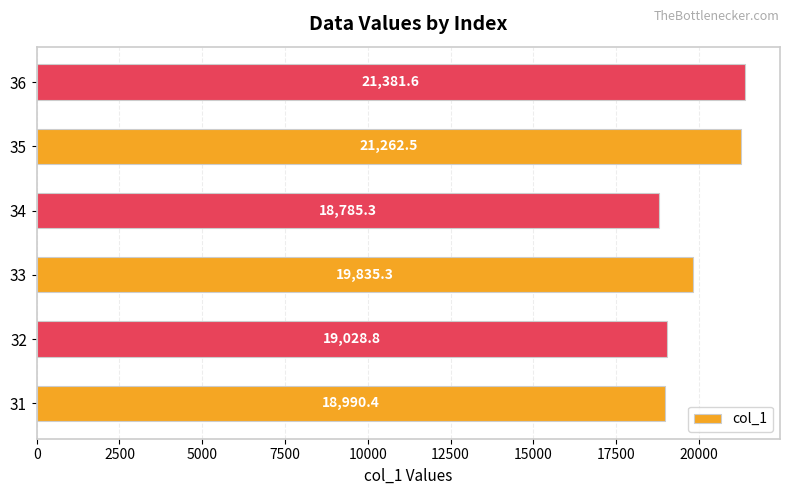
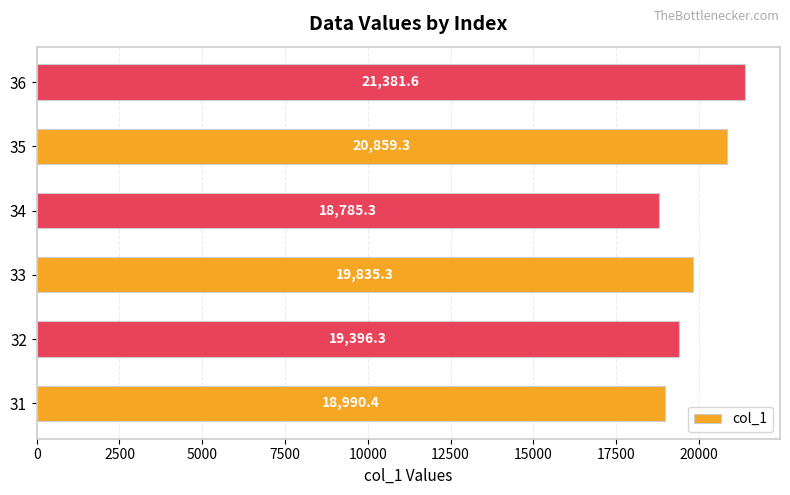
  {
    "36": "21,381.6",
-   "35": "21,262.5",
+   "35": "20,859.3",
    "34": "18,785.3",
    "33": "19,835.3",
-   "32": "19,028.8",
+   "32": "19,396.3",
    "31": "18,990.4"
  }
